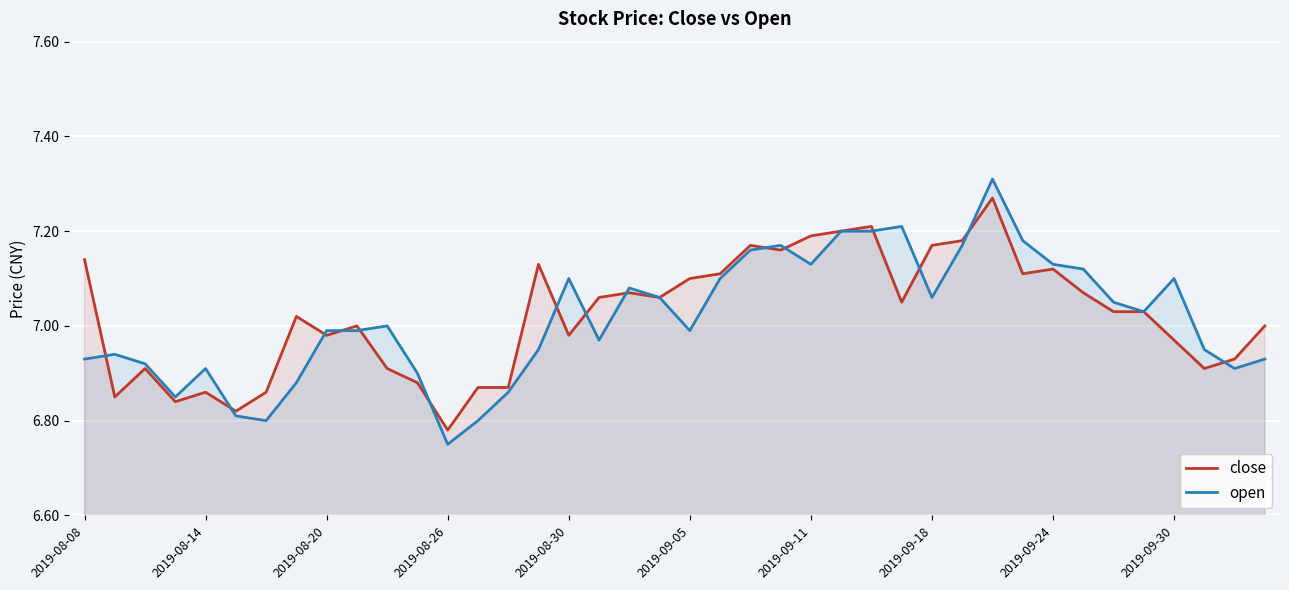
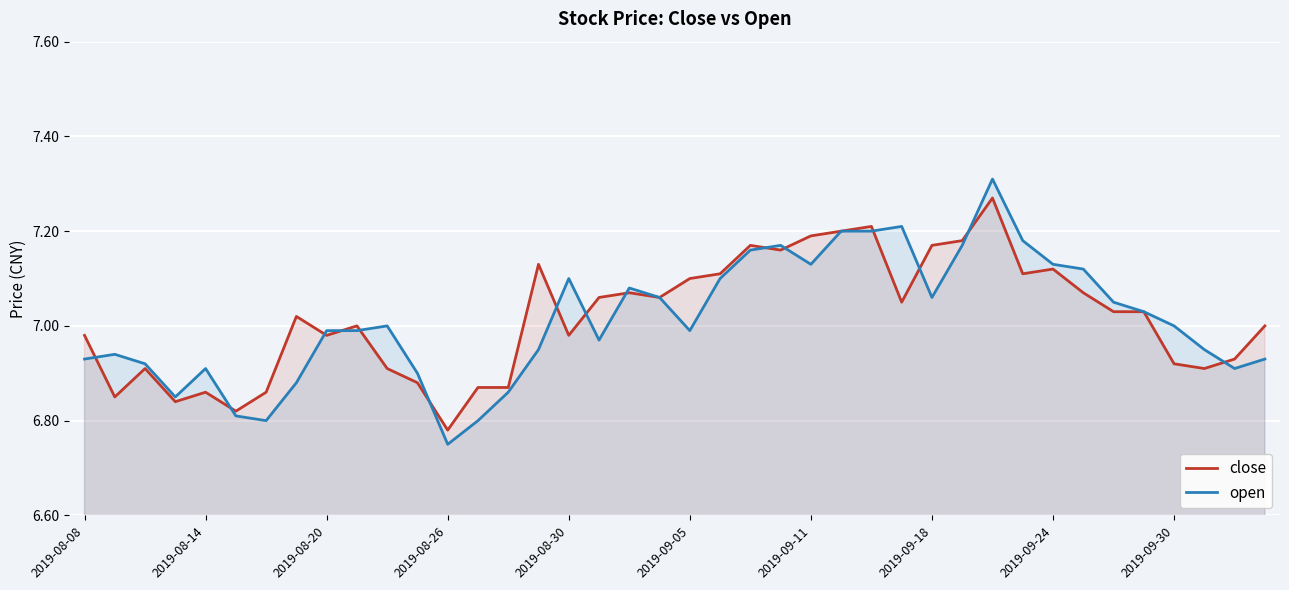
  {
    "close": {
-     "2019-08-08": 7.14,
+     "2019-08-08": 6.98,
      "2019-08-14": 6.86,
      "2019-08-20": 6.98,
      "2019-08-26": 6.78,
      "2019-08-30": 6.98,
      "2019-09-05": 7.10,
      "2019-09-11": 7.19,
      "2019-09-18": 7.17,
      "2019-09-24": 7.12,
-     "2019-09-30": 6.97
+     "2019-09-30": 6.92
    },
    "open": {
      "2019-08-08": 6.93,
      "2019-08-14": 6.91,
      "2019-08-20": 6.99,
      "2019-08-26": 6.75,
      "2019-08-30": 7.1,
      "2019-09-05": 6.99,
      "2019-09-11": 7.13,
      "2019-09-18": 7.06,
      "2019-09-24": 7.13,
-     "2019-09-30": 7.1
+     "2019-09-30": 7.0
    }
  }
